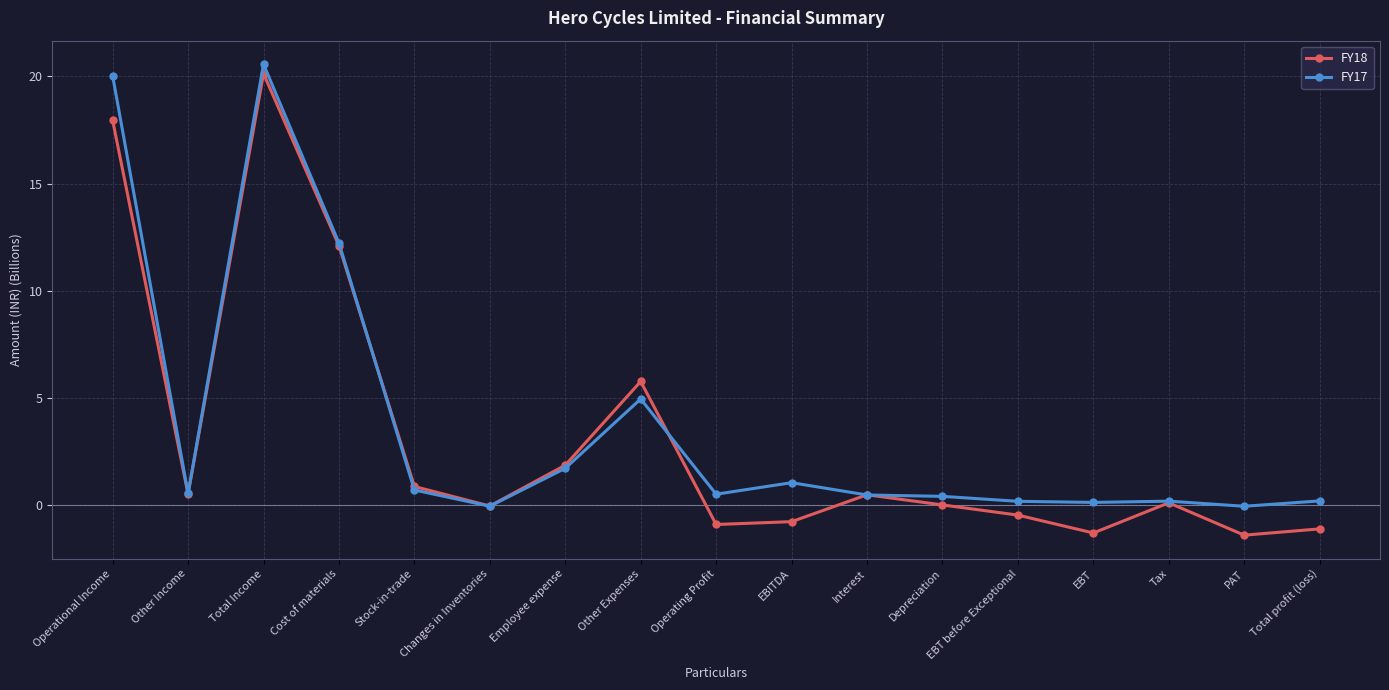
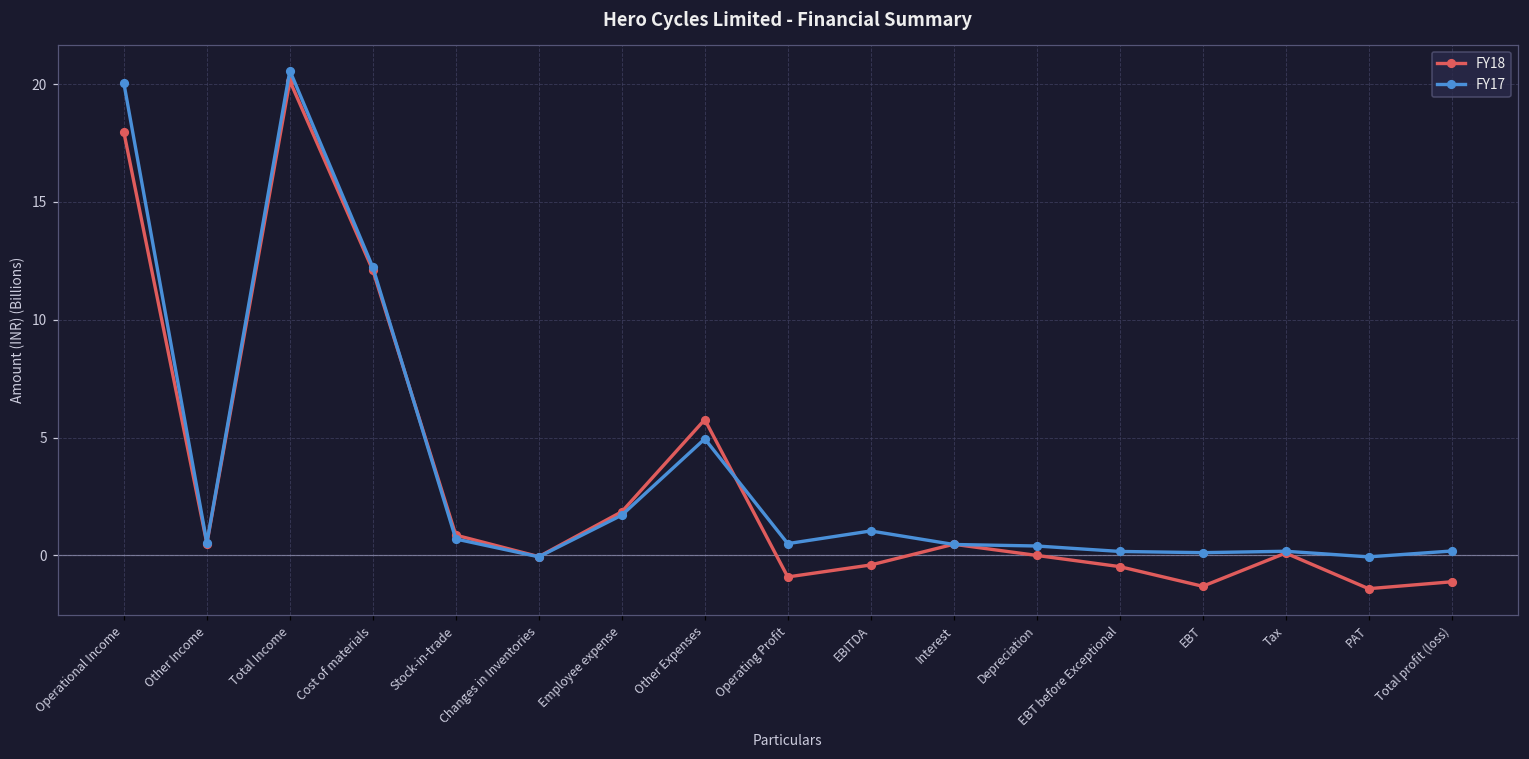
  {
    "FY18": {
      "Operational Income": 18.0,
      "Total Income": 20.1,
      "Cost of materials": 12.1,
      "Stock-in-trade": 0.9,
      "Employee expense": 1.9,
      "Other Expenses": 5.8,
      "Operating Profit": -0.9,
-     "EBITDA": -0.8,
+     "EBITDA": -0.4,
      "Depreciation": 0.0,
      "EBT before Exceptional": -0.5,
      "EBT": -1.3,
      "PAT": -1.4,
      "Total profit (loss)": -1.1
    },
    "FY17": {
      "Operational Income": 20.0,
      "Total Income": 20.6,
      "Cost of materials": 12.2,
      "Stock-in-trade": 0.7,
      "Employee expense": 1.7,
      "Other Expenses": 4.9,
      "Operating Profit": 0.5,
      "EBITDA": 1.0,
      "Depreciation": 0.4,
      "EBT before Exceptional": 0.2,
      "EBT": 0.1,
      "PAT": -0.1,
      "Total profit (loss)": 0.2
    }
  }
